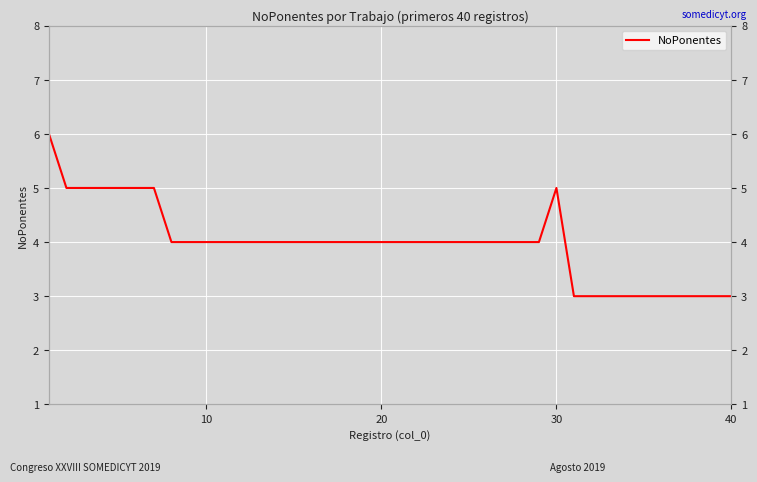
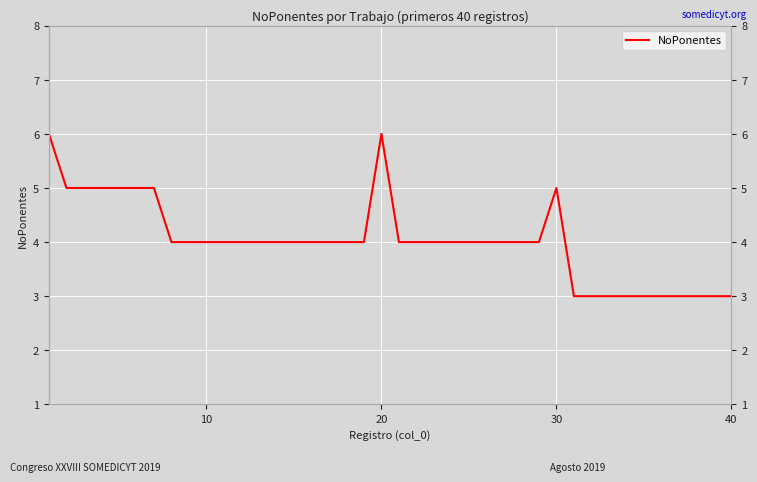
  {
    "10": 4,
-   "20": 4,
+   "20": 6,
    "30": 5,
    "40": 3
  }
